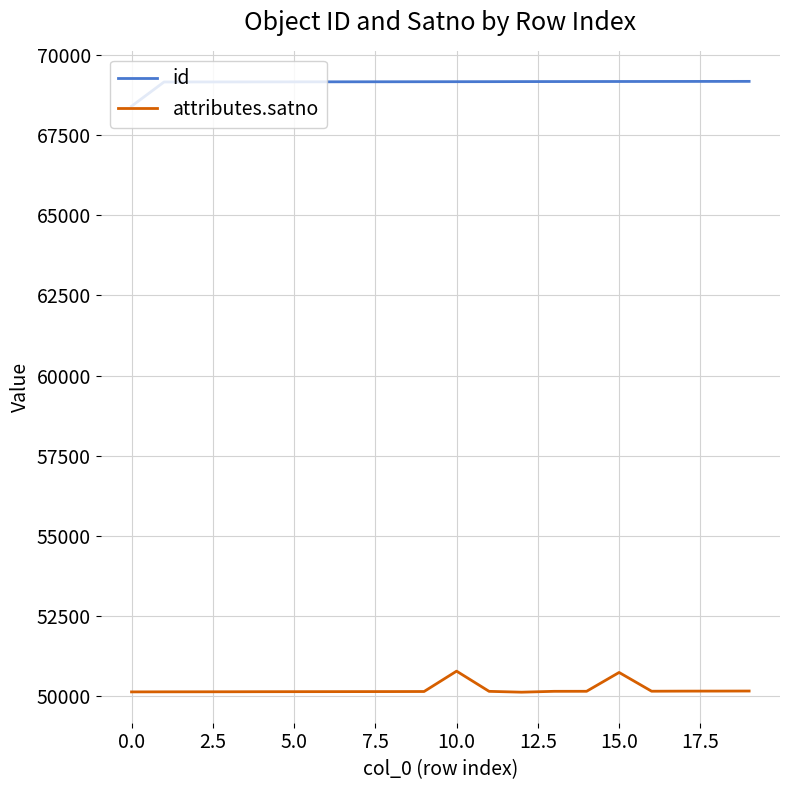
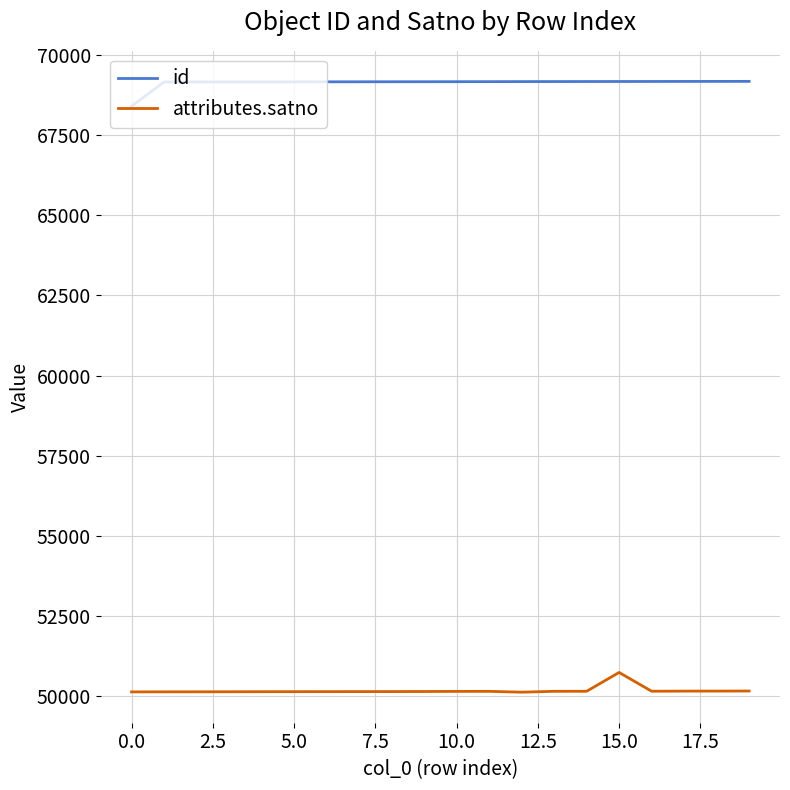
  {
    "id": {
      "10.0": 69200,
      "15.0": 69200
    },
    "attributes.satno": {
      "0.0": 50100,
      "5.0": 50100,
-     "10.0": 50800,
+     "10.0": 50100,
      "15.0": 50700
    }
  }
